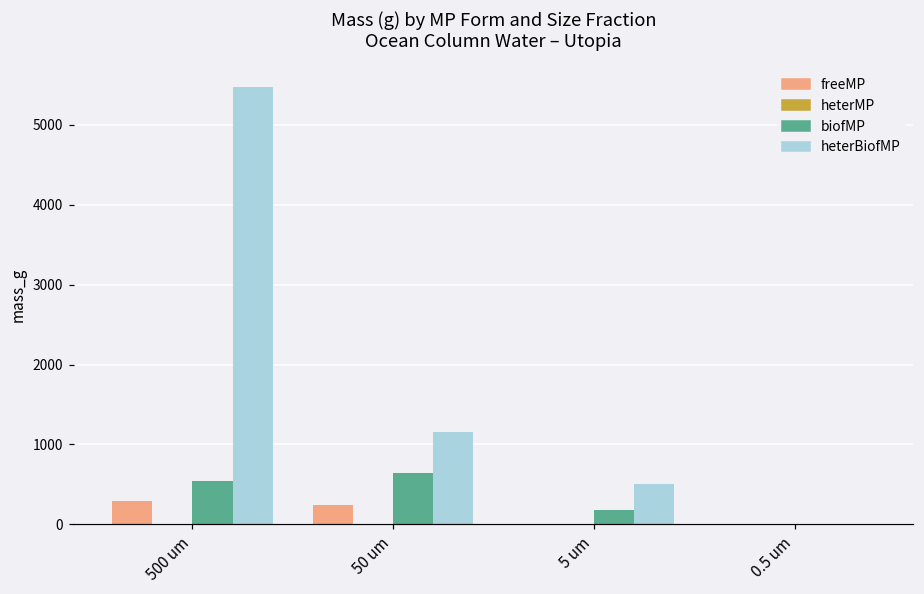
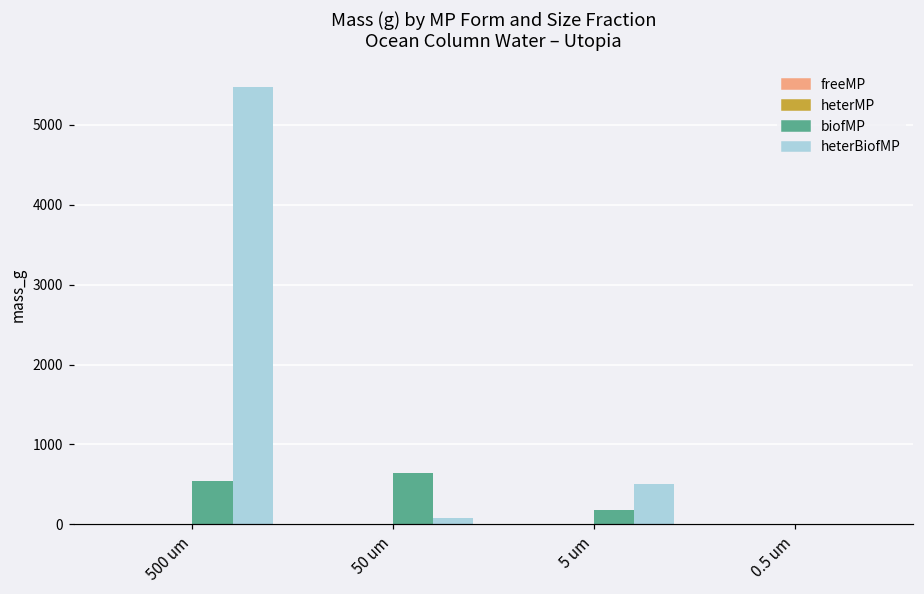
  {
    "freeMP": {
-     "500 um": 300,
-     "50 um": 200,
+     "500 um": 0,
+     "50 um": 0,
      "5 um": 0,
      "0.5 um": 0
    },
    "heterMP": {
      "500 um": 0,
      "50 um": 0,
      "5 um": 0,
      "0.5 um": 0
    },
    "biofMP": {
      "500 um": 500,
      "50 um": 600,
      "5 um": 200
    },
    "heterBiofMP": {
      "500 um": 5500,
-     "50 um": 1200,
+     "50 um": 100,
      "5 um": 500
    }
  }
